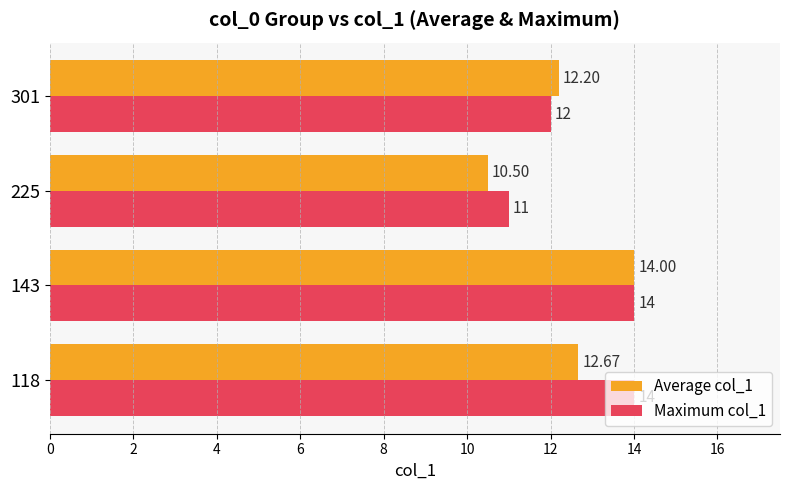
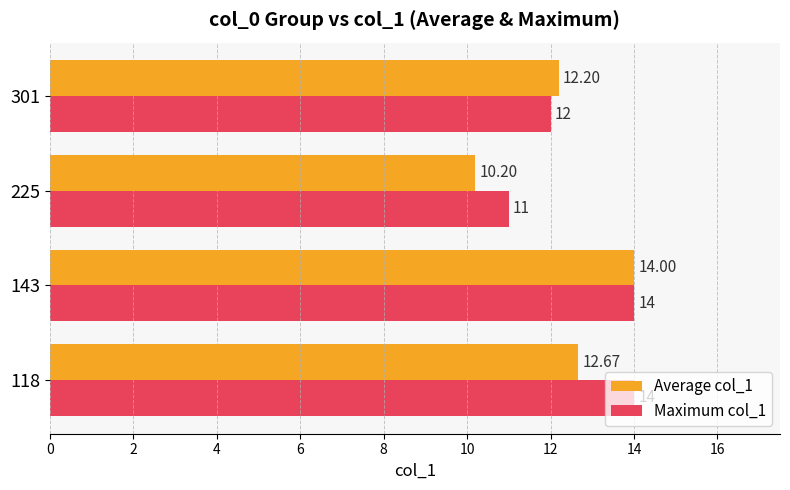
  {
    "Average col_1": {
      "301": 12.20,
-     "225": 10.50,
+     "225": 10.20,
      "143": 14.00,
      "118": 12.67
    },
    "Maximum col_1": {
      "301": 12,
      "225": 11,
      "143": 14
    }
  }
